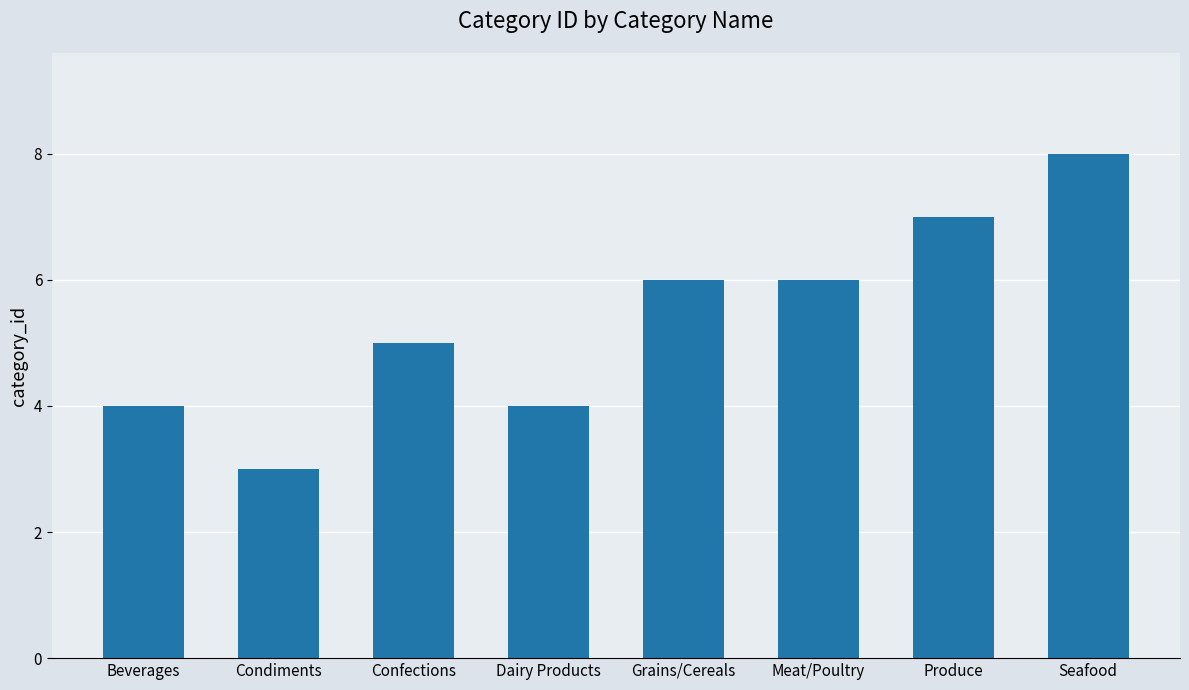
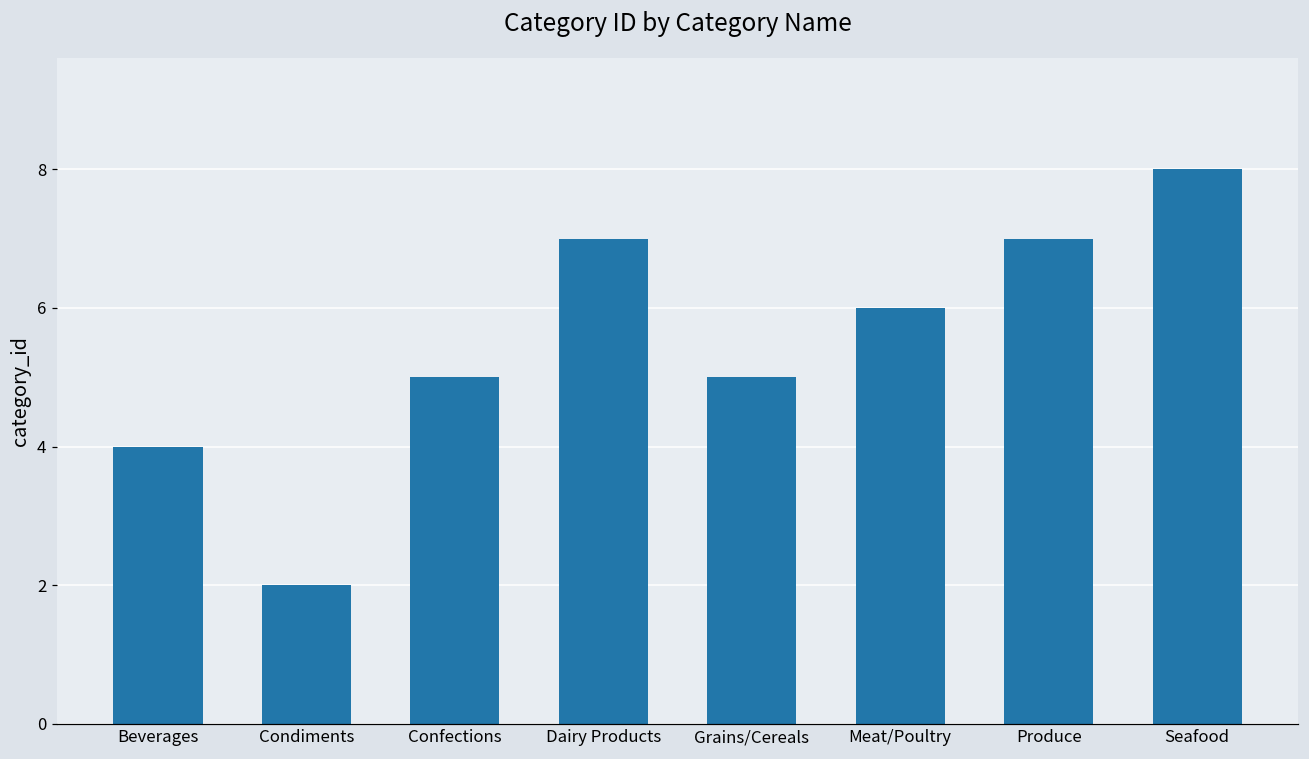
  {
    "Beverages": 4,
-   "Condiments": 3,
+   "Condiments": 2,
    "Confections": 5,
-   "Dairy Products": 4,
-   "Grains/Cereals": 6,
+   "Dairy Products": 7,
+   "Grains/Cereals": 5,
    "Meat/Poultry": 6,
    "Produce": 7,
    "Seafood": 8
  }
